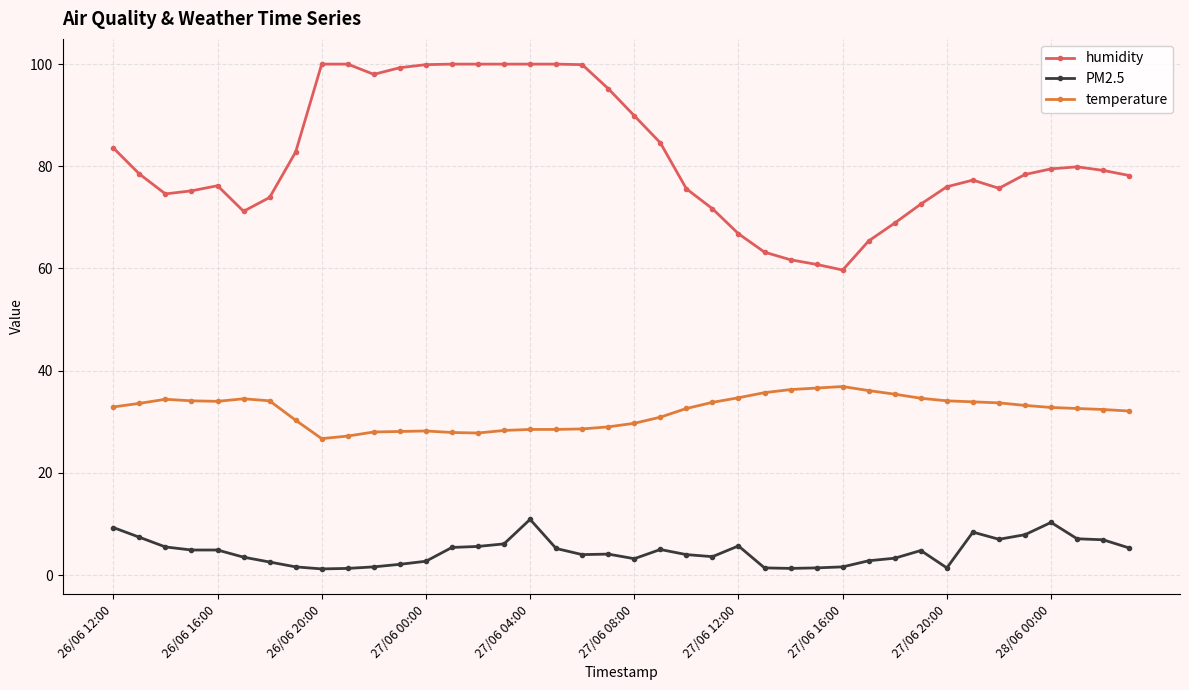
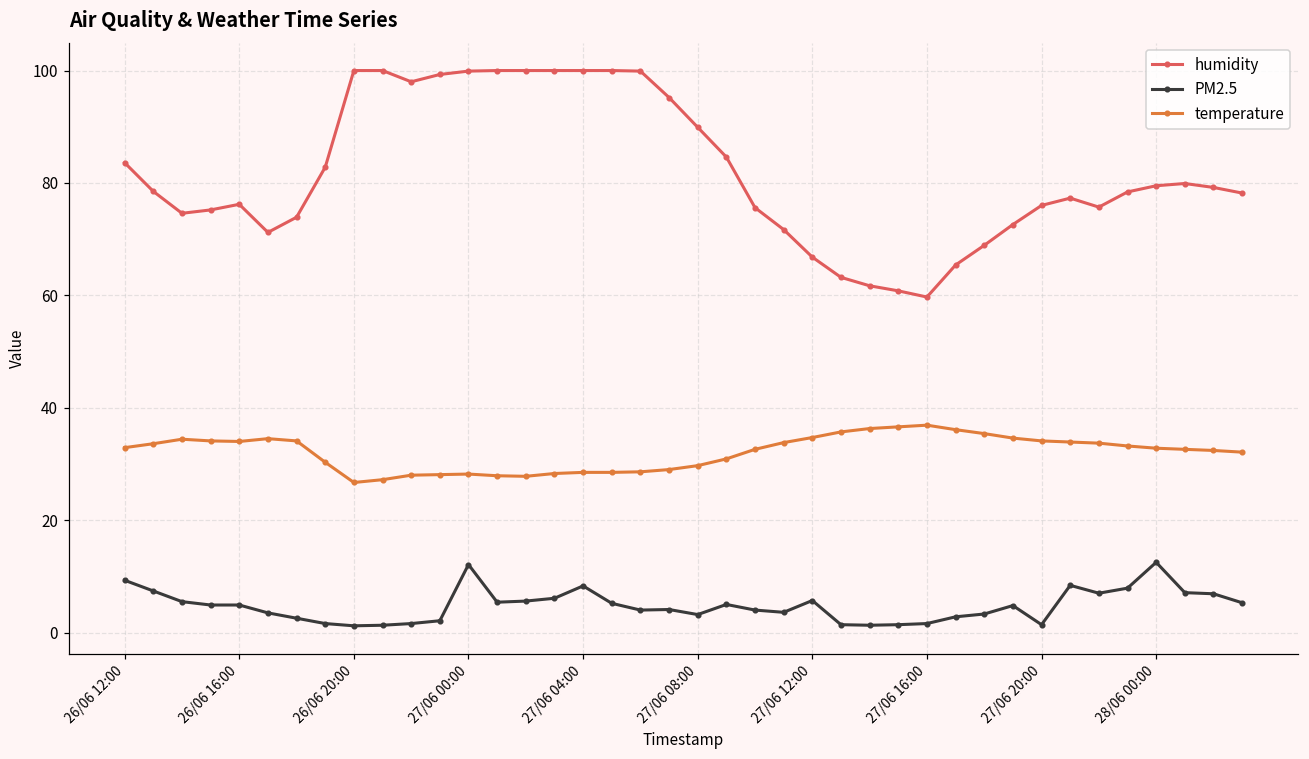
  {
    "PM2.5": {
      "26/06 12:00": 9,
      "26/06 16:00": 5,
      "26/06 20:00": 1,
-     "27/06 00:00": 3,
-     "27/06 04:00": 11,
+     "27/06 00:00": 12,
+     "27/06 04:00": 8,
      "27/06 08:00": 3,
      "27/06 12:00": 6,
      "27/06 16:00": 2,
      "27/06 20:00": 1,
-     "28/06 00:00": 10
+     "28/06 00:00": 13
    }
  }
